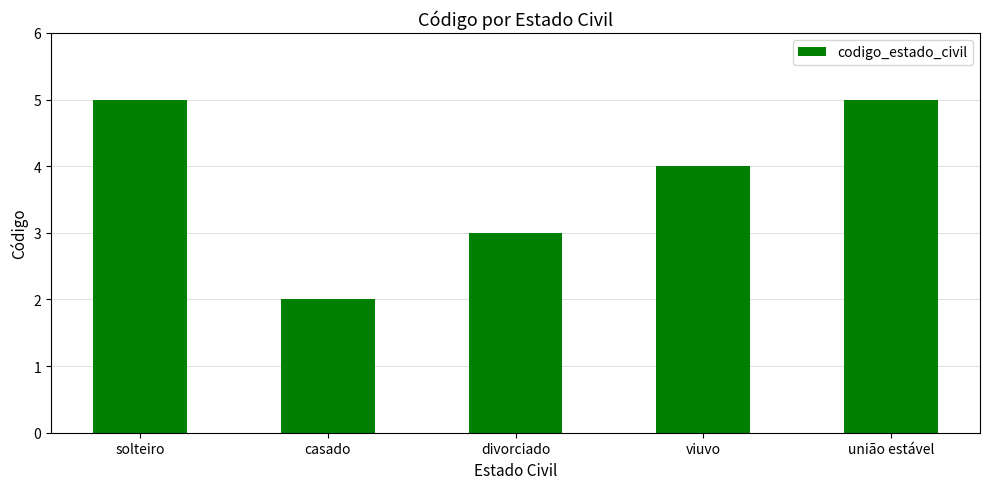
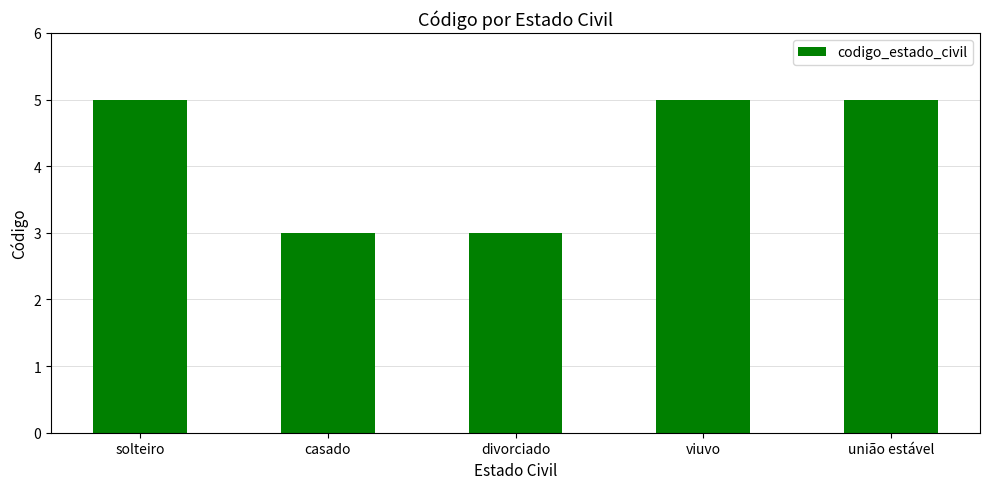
  {
    "solteiro": 5,
-   "casado": 2,
+   "casado": 3,
    "divorciado": 3,
-   "viuvo": 4,
+   "viuvo": 5,
    "união estável": 5
  }
